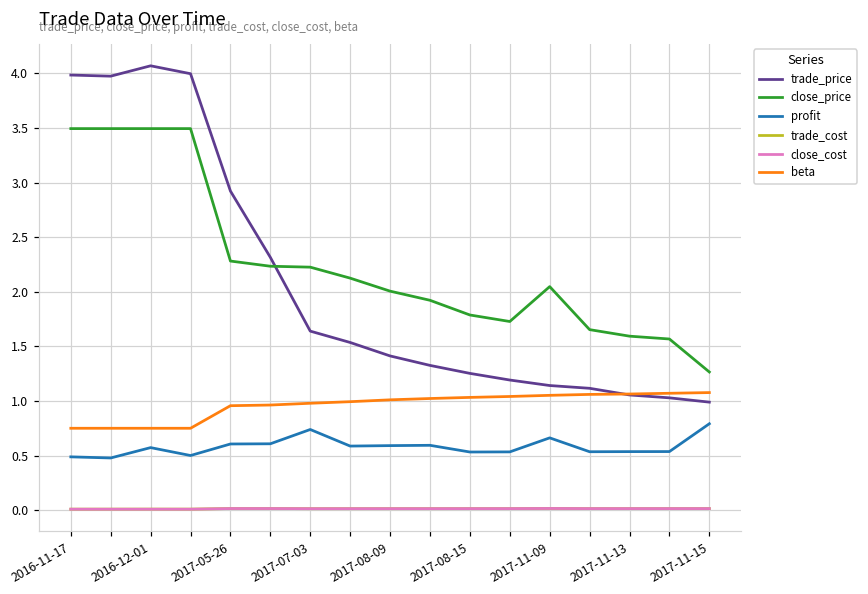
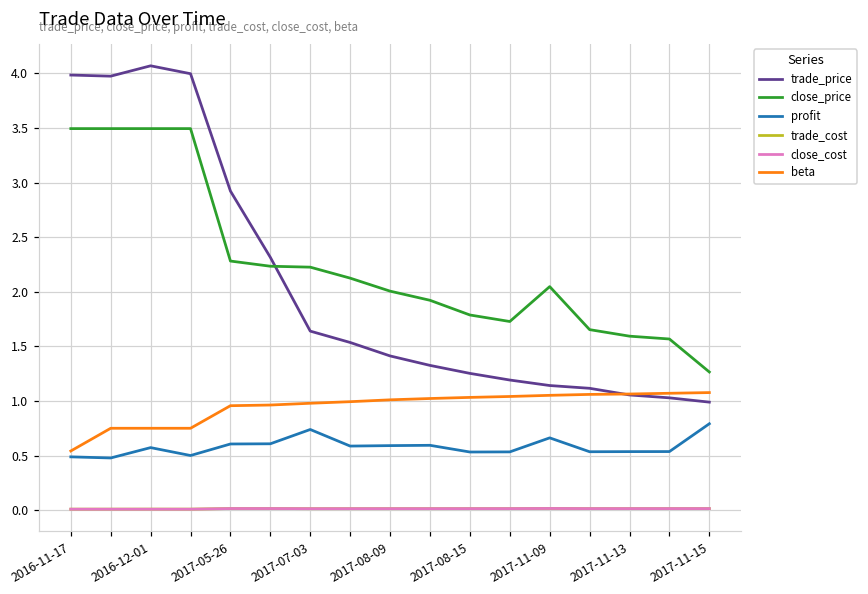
  {
    "trade_price": {
      "2016-11-17": 4.0,
      "2016-12-01": 4.1,
      "2017-05-26": 2.9,
      "2017-07-03": 1.6,
      "2017-08-09": 1.4,
      "2017-08-15": 1.3,
      "2017-11-09": 1.1,
      "2017-11-15": 1.0
    },
    "close_price": {
      "2016-11-17": 3.5,
      "2016-12-01": 3.5,
      "2017-05-26": 2.3,
      "2017-07-03": 2.2,
      "2017-08-09": 2.0,
      "2017-08-15": 1.8,
      "2017-11-09": 2.0,
      "2017-11-13": 1.6,
      "2017-11-15": 1.3
    },
    "profit": {
      "2016-11-17": 0.5,
      "2016-12-01": 0.6,
      "2017-05-26": 0.6,
      "2017-07-03": 0.7,
      "2017-08-09": 0.6,
      "2017-08-15": 0.5,
      "2017-11-09": 0.7,
      "2017-11-13": 0.5,
      "2017-11-15": 0.8
    },
    "close_cost": {
      "2016-11-17": 0.0,
      "2016-12-01": 0.0,
      "2017-05-26": 0.0,
      "2017-07-03": 0.0,
      "2017-08-09": 0.0,
      "2017-08-15": 0.0,
      "2017-11-09": 0.0,
      "2017-11-13": 0.0,
      "2017-11-15": 0.0
    },
    "beta": {
-     "2016-11-17": 0.8,
+     "2016-11-17": 0.5,
      "2016-12-01": 0.8,
      "2017-05-26": 1.0,
      "2017-07-03": 1.0,
      "2017-08-09": 1.0,
      "2017-08-15": 1.0,
      "2017-11-09": 1.1,
      "2017-11-15": 1.1
    }
  }
